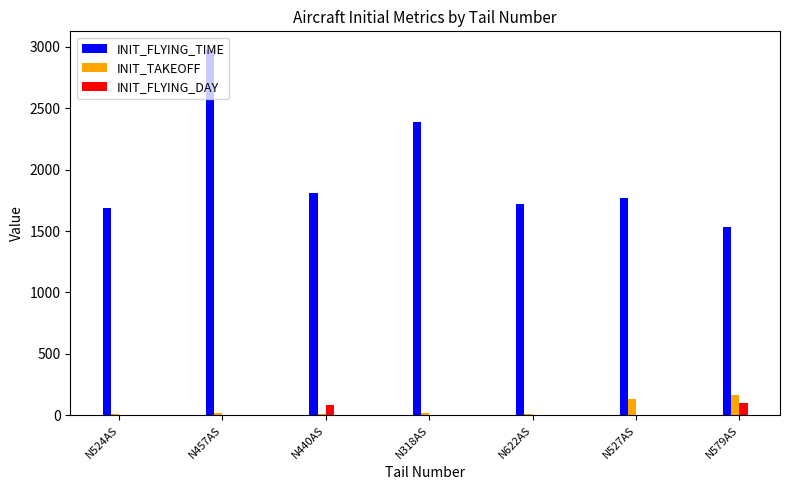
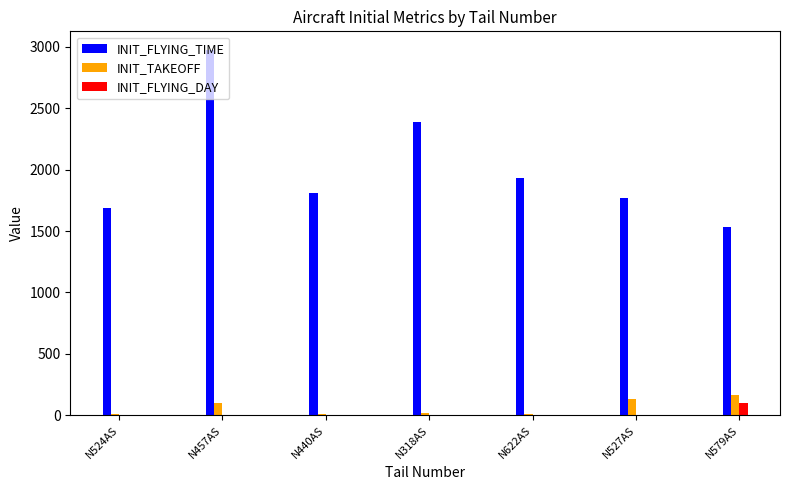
  {
    "INIT_FLYING_TIME": {
      "N524AS": 1690,
      "N440AS": 1810,
      "N318AS": 2390,
-     "N622AS": 1720,
+     "N622AS": 1930,
      "N527AS": 1770,
      "N579AS": 1530
    },
    "INIT_TAKEOFF": {
-     "N457AS": 20,
+     "N457AS": 100,
      "N527AS": 130,
      "N579AS": 170
    },
    "INIT_FLYING_DAY": {
-     "N440AS": 80,
+     "N440AS": 0,
      "N579AS": 100
    }
  }
